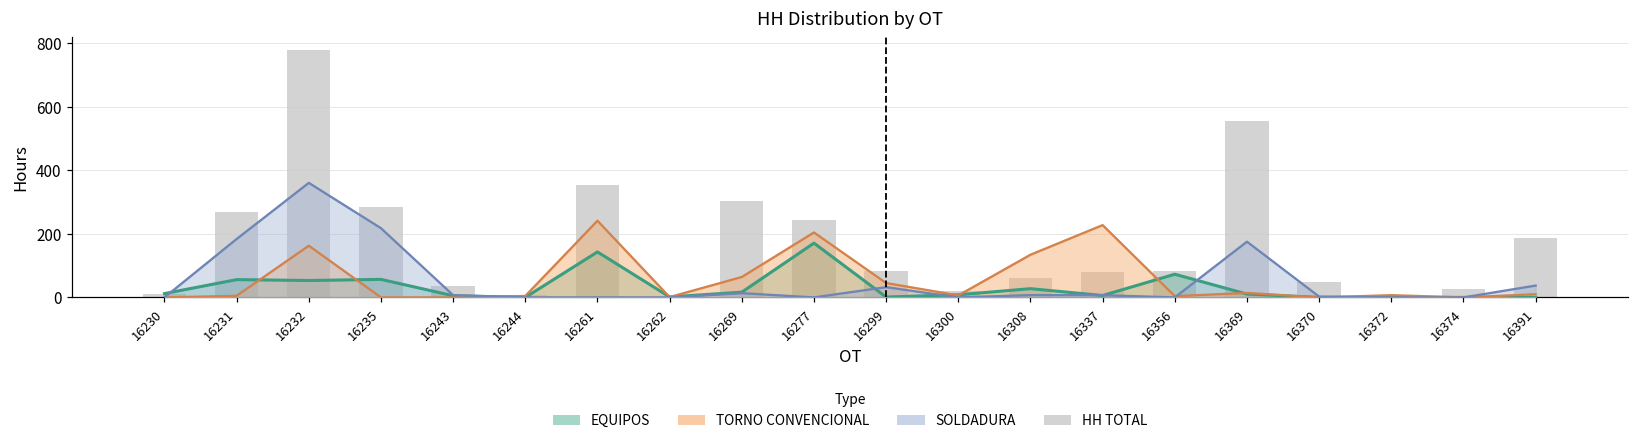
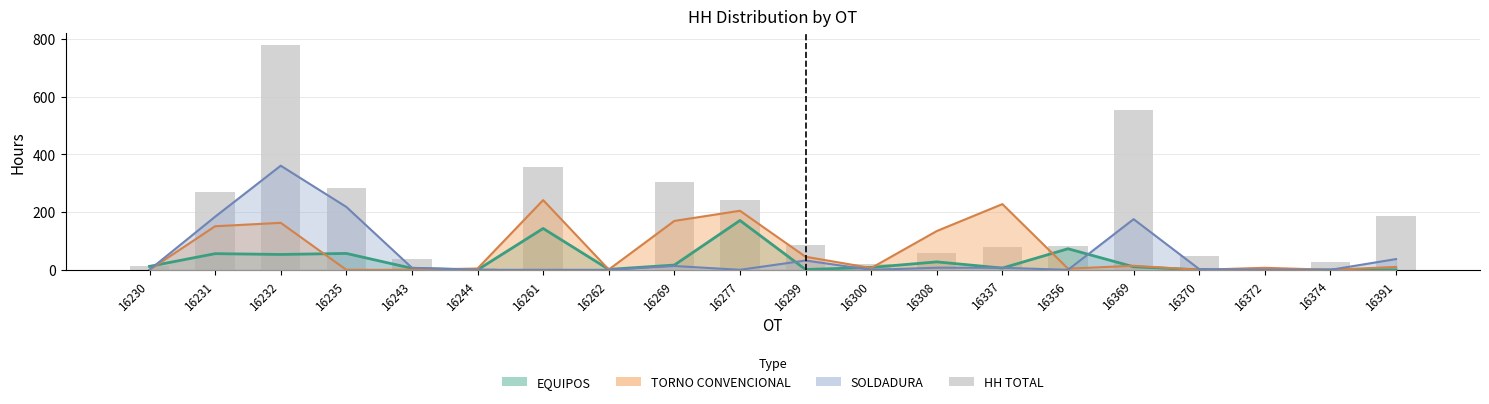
  {
    "TORNO CONVENCIONAL": {
-     "16231": 10,
+     "16231": 150,
      "16232": 160,
      "16235": 0,
      "16261": 240,
-     "16269": 60,
+     "16269": 170,
      "16277": 200,
      "16299": 50,
      "16308": 130,
      "16337": 230,
      "16391": 10
    }
  }
